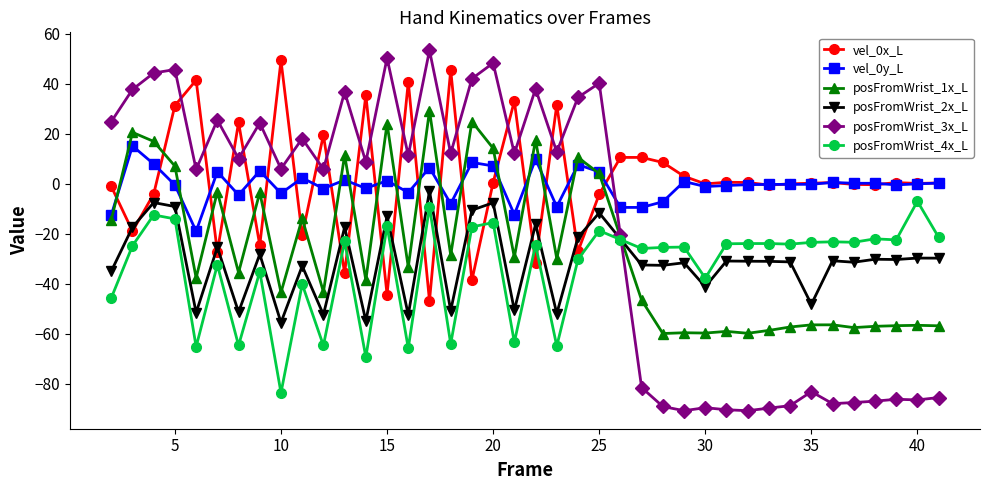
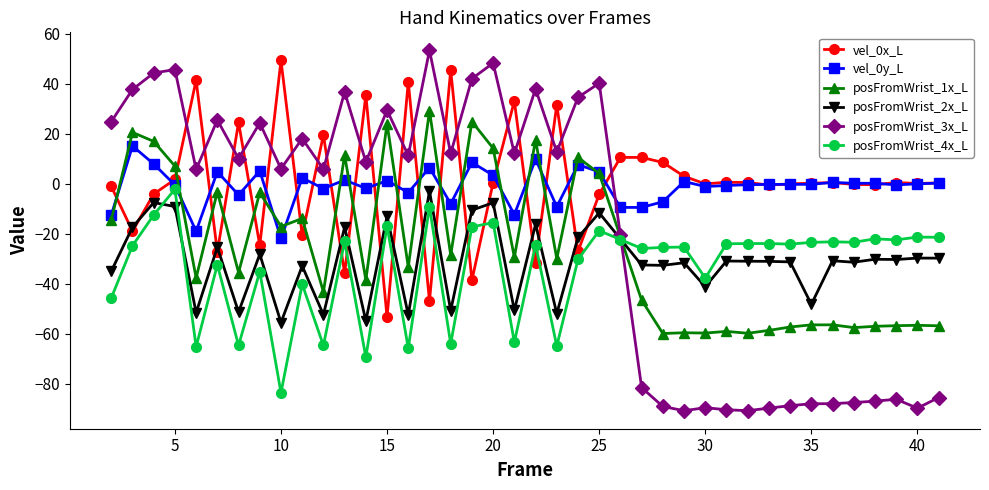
  {
    "vel_0x_L": {
-     "5": 31,
+     "5": 2,
      "10": 49,
-     "15": -44,
+     "15": -53,
      "20": 1,
      "25": -4,
      "30": 0
    },
    "vel_0y_L": {
      "5": 0,
-     "10": -4,
+     "10": -22,
      "15": 1,
-     "20": 7,
+     "20": 3,
      "30": -1
    },
    "posFromWrist_1x_L": {
      "5": 7,
-     "10": -43,
+     "10": -17,
      "15": 24,
      "20": 14,
      "30": -60,
      "35": -56,
      "40": -57
    },
    "posFromWrist_2x_L": {
      "5": -9,
      "10": -55,
      "15": -13,
      "20": -8,
      "25": -12,
      "30": -41,
      "35": -48,
      "40": -30
    },
    "posFromWrist_3x_L": {
      "5": 46,
      "10": 6,
-     "15": 50,
+     "15": 29,
      "20": 48,
      "25": 40,
      "30": -90,
-     "35": -83,
-     "40": -86
+     "35": -88,
+     "40": -90
    },
    "posFromWrist_4x_L": {
-     "5": -14,
+     "5": -2,
      "10": -84,
      "15": -17,
      "20": -15,
      "25": -19,
      "30": -38,
      "35": -23,
-     "40": -7
+     "40": -21
    }
  }
